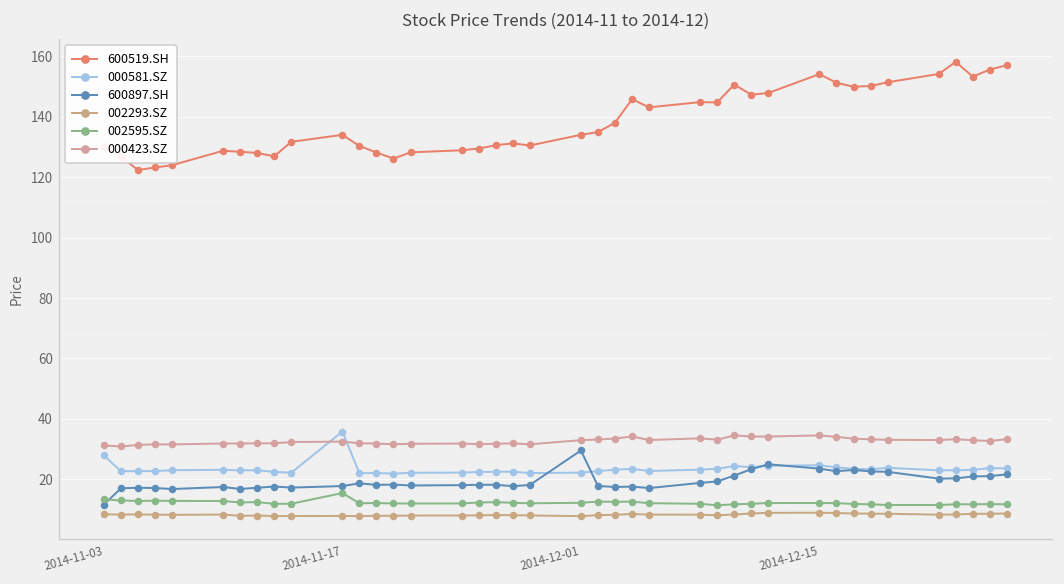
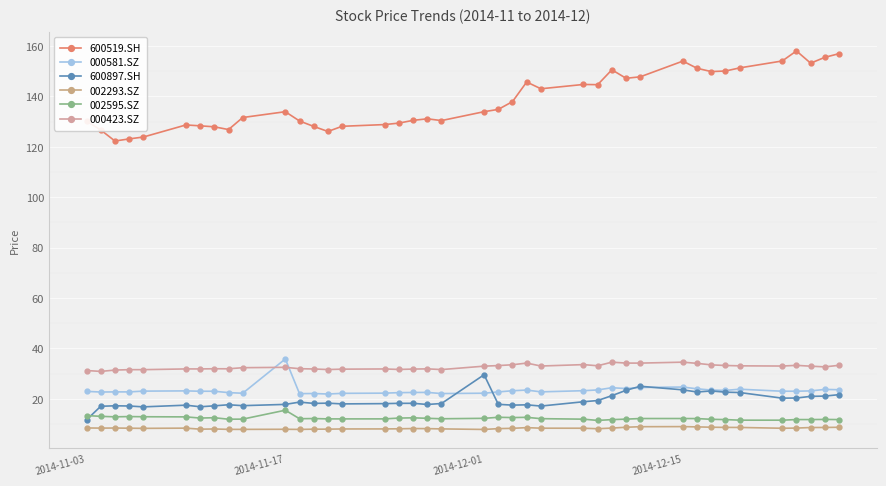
  {
    "000581.SZ": {
-     "2014-11-03": 28,
+     "2014-11-03": 23,
      "2014-11-17": 36,
      "2014-12-01": 22,
      "2014-12-15": 25
    },
    "600897.SH": {
      "2014-11-03": 12,
      "2014-11-17": 18,
      "2014-12-01": 30,
      "2014-12-15": 24
    },
    "002595.SZ": {
      "2014-11-03": 13,
      "2014-11-17": 16,
      "2014-12-01": 12,
      "2014-12-15": 12
    }
  }
